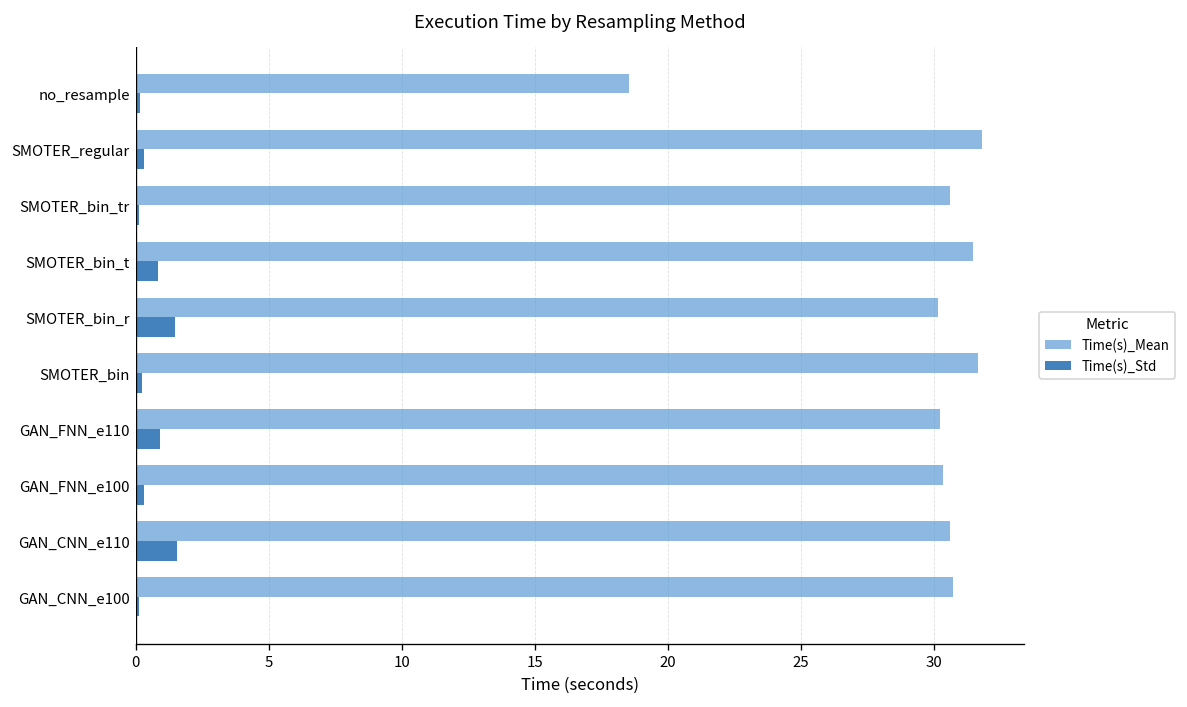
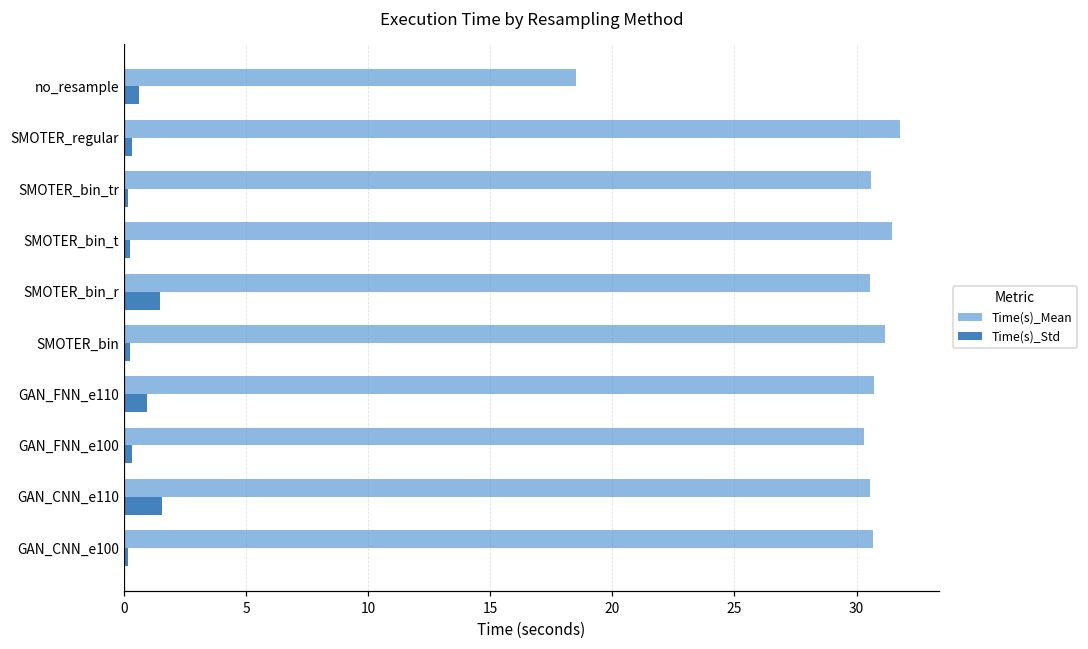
  {
    "Time(s)_Mean": {
      "no_resample": 18.5,
      "SMOTER_regular": 31.8,
      "SMOTER_bin_tr": 30.6,
      "SMOTER_bin_t": 31.4,
-     "SMOTER_bin_r": 30.1,
-     "SMOTER_bin": 31.6,
-     "GAN_FNN_e110": 30.2,
+     "SMOTER_bin_r": 30.5,
+     "SMOTER_bin": 31.2,
+     "GAN_FNN_e110": 30.7,
      "GAN_FNN_e100": 30.3,
      "GAN_CNN_e110": 30.6,
      "GAN_CNN_e100": 30.7
    },
    "Time(s)_Std": {
-     "no_resample": 0.2,
+     "no_resample": 0.6,
      "SMOTER_regular": 0.3,
      "SMOTER_bin_tr": 0.1,
-     "SMOTER_bin_t": 0.8,
+     "SMOTER_bin_t": 0.2,
      "SMOTER_bin_r": 1.5,
      "SMOTER_bin": 0.2,
      "GAN_FNN_e110": 0.9,
      "GAN_FNN_e100": 0.3,
      "GAN_CNN_e110": 1.5,
      "GAN_CNN_e100": 0.1
    }
  }
